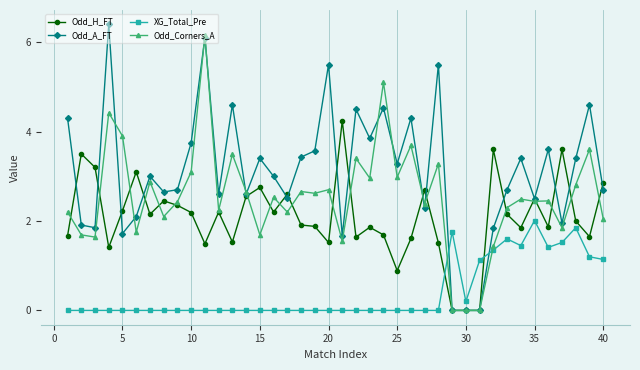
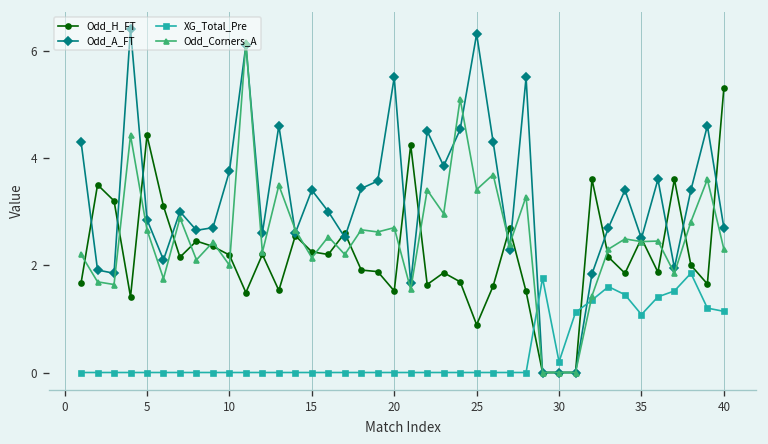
  {
    "Odd_H_FT": {
-     "5": 2.2,
+     "5": 4.4,
      "10": 2.2,
-     "15": 2.8,
+     "15": 2.3,
      "20": 1.5,
      "25": 0.9,
-     "40": 2.9
+     "40": 5.3
    },
    "Odd_A_FT": {
-     "5": 1.7,
+     "5": 2.9,
      "10": 3.8,
      "15": 3.4,
      "20": 5.5,
-     "25": 3.3,
+     "25": 6.3,
      "40": 2.7
    },
    "XG_Total_Pre": {
      "5": 0.0,
      "10": 0.0,
      "15": 0.0,
      "20": 0.0,
      "25": 0.0,
      "30": 0.2,
-     "35": 2.0,
+     "35": 1.1,
      "40": 1.1
    },
    "Odd_Corners_A": {
-     "5": 3.9,
-     "10": 3.1,
-     "15": 1.7,
+     "5": 2.7,
+     "10": 2.0,
+     "15": 2.1,
      "20": 2.7,
-     "25": 3.0,
+     "25": 3.4,
      "35": 2.4,
-     "40": 2.1
+     "40": 2.3
    }
  }
